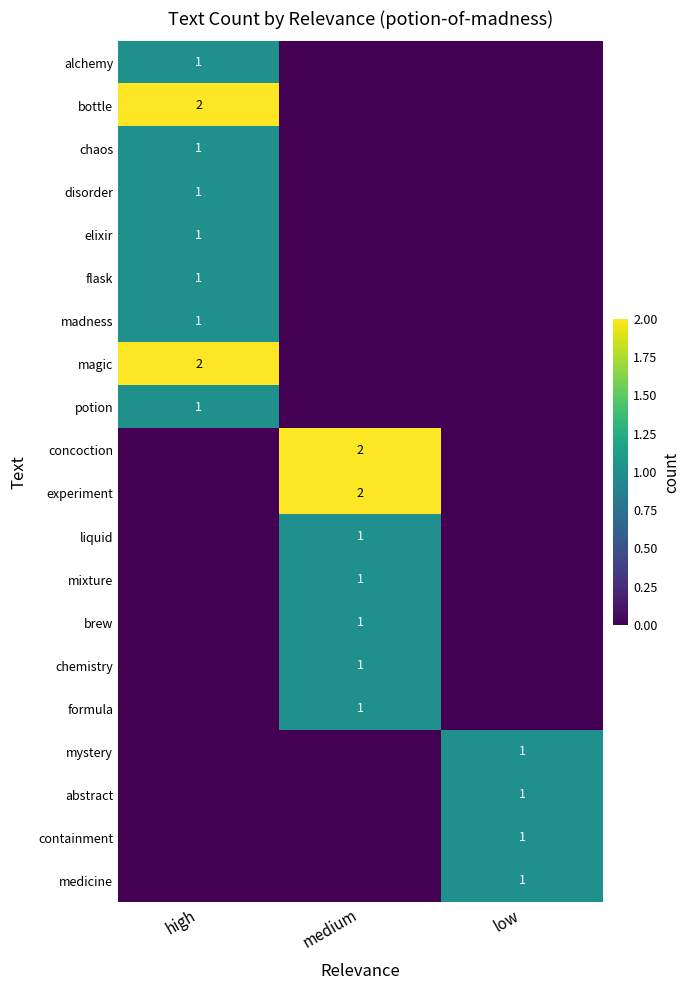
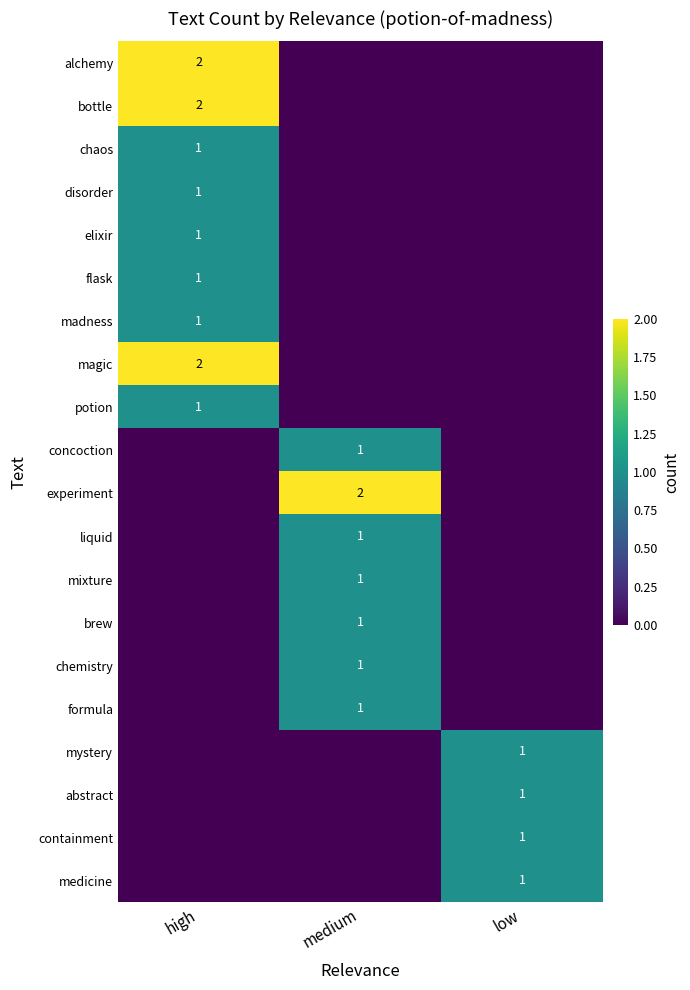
  {
    "alchemy": {
-     "high": 1
+     "high": 2
    },
    "bottle": {
      "high": 2
    },
    "chaos": {
      "high": 1
    },
    "disorder": {
      "high": 1
    },
    "elixir": {
      "high": 1
    },
    "flask": {
      "high": 1
    },
    "madness": {
      "high": 1
    },
    "magic": {
      "high": 2
    },
    "potion": {
      "high": 1
    },
    "concoction": {
-     "medium": 2
+     "medium": 1
    },
    "experiment": {
      "medium": 2
    },
    "liquid": {
      "medium": 1
    },
    "mixture": {
      "medium": 1
    },
    "brew": {
      "medium": 1
    },
    "chemistry": {
      "medium": 1
    },
    "formula": {
      "medium": 1
    },
    "mystery": {
      "low": 1
    },
    "abstract": {
      "low": 1
    },
    "containment": {
      "low": 1
    },
    "medicine": {
      "low": 1
    }
  }
